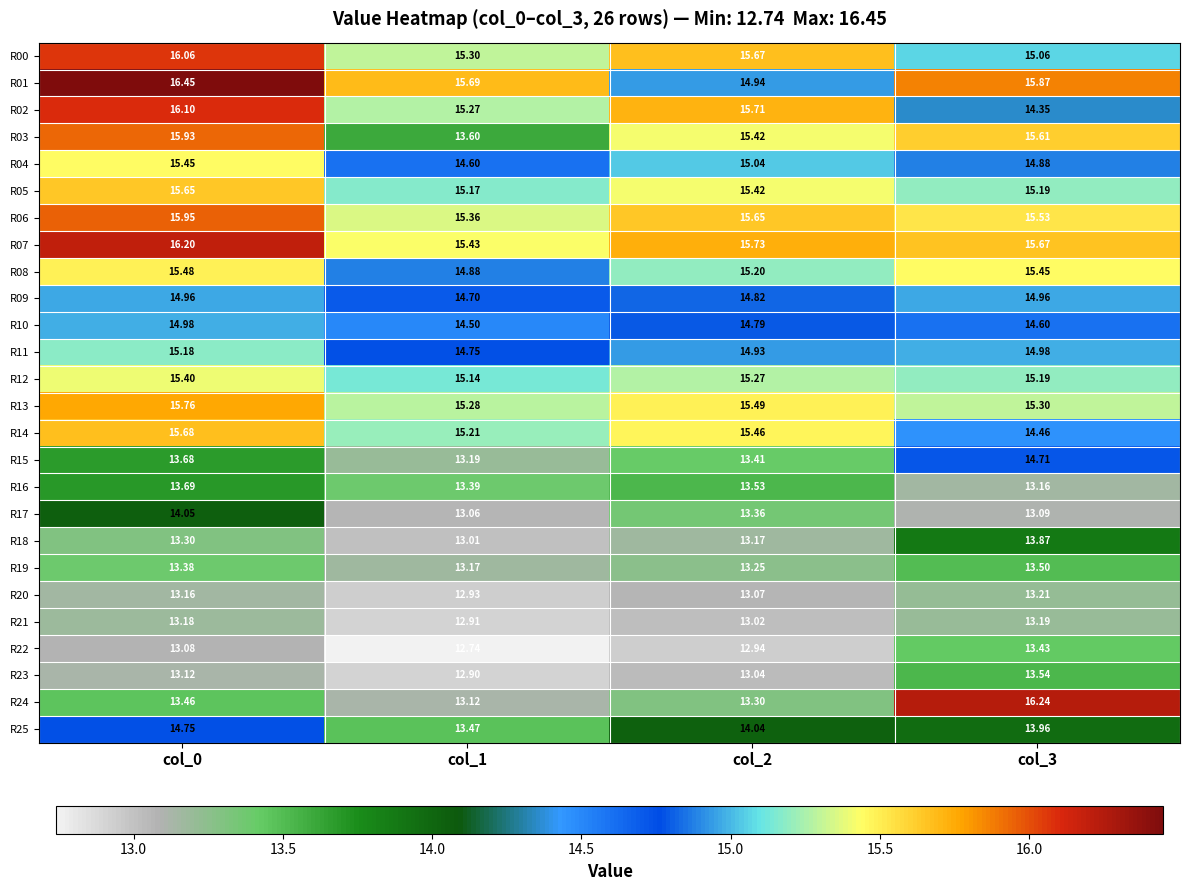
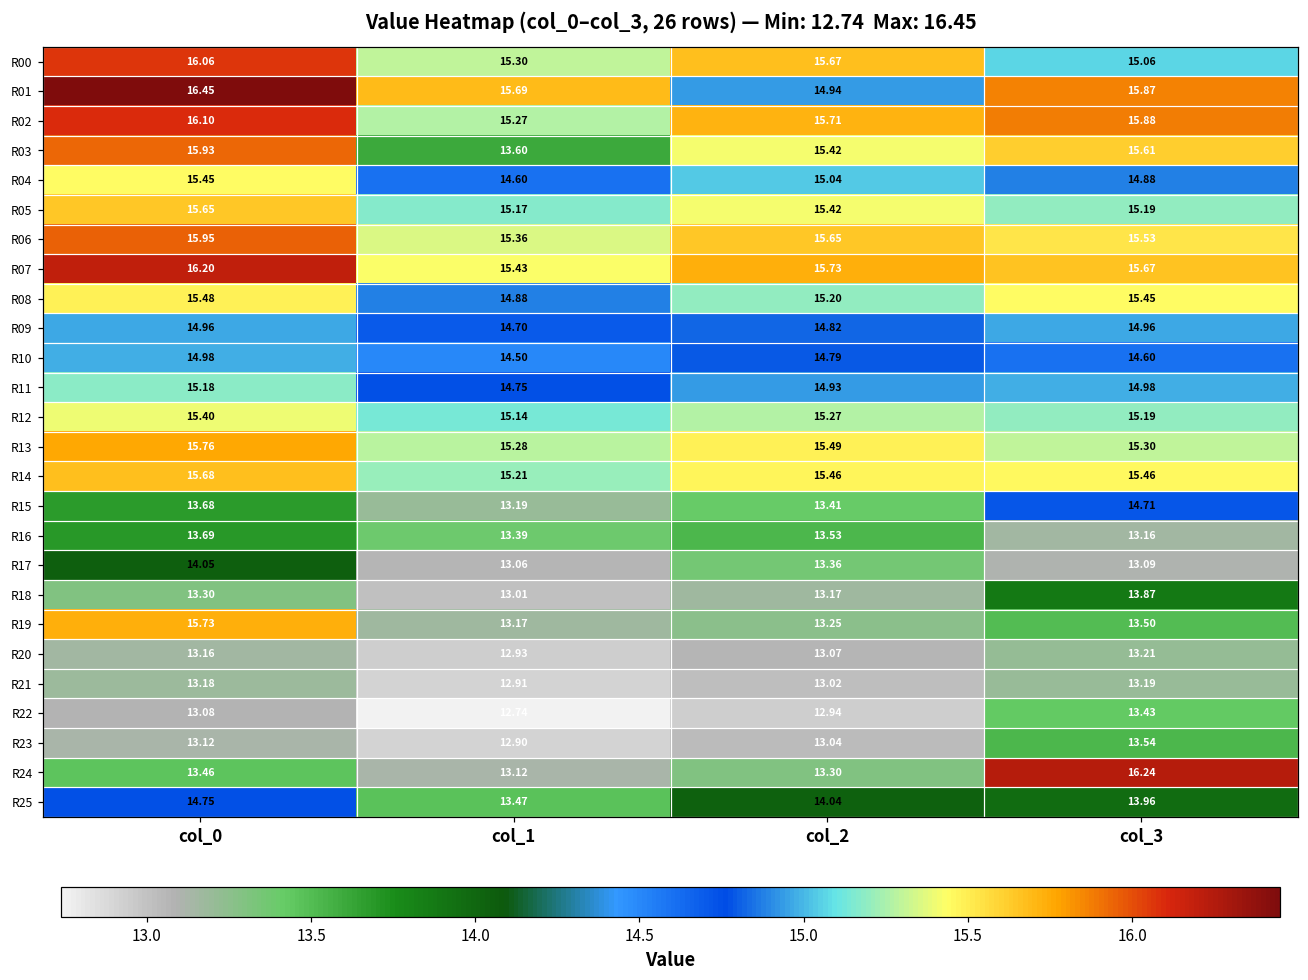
  {
    "R00": {
      "col_0": 16.06,
      "col_1": 15.30,
      "col_2": 15.67,
      "col_3": 15.06
    },
    "R01": {
      "col_0": 16.45,
      "col_1": 15.69,
      "col_2": 14.94,
      "col_3": 15.87
    },
    "R02": {
      "col_0": 16.10,
      "col_1": 15.27,
      "col_2": 15.71,
-     "col_3": 14.35
+     "col_3": 15.88
    },
    "R03": {
      "col_0": 15.93,
      "col_1": 13.60,
      "col_2": 15.42,
      "col_3": 15.61
    },
    "R04": {
      "col_0": 15.45,
      "col_1": 14.60,
      "col_2": 15.04,
      "col_3": 14.88
    },
    "R05": {
      "col_0": 15.65,
      "col_1": 15.17,
      "col_2": 15.42,
      "col_3": 15.19
    },
    "R06": {
      "col_0": 15.95,
      "col_1": 15.36,
      "col_2": 15.65,
      "col_3": 15.53
    },
    "R07": {
      "col_0": 16.20,
      "col_1": 15.43,
      "col_2": 15.73,
      "col_3": 15.67
    },
    "R08": {
      "col_0": 15.48,
      "col_1": 14.88,
      "col_2": 15.20,
      "col_3": 15.45
    },
    "R09": {
      "col_0": 14.96,
      "col_1": 14.70,
      "col_2": 14.82,
      "col_3": 14.96
    },
    "R10": {
      "col_0": 14.98,
      "col_1": 14.50,
      "col_2": 14.79,
      "col_3": 14.60
    },
    "R11": {
      "col_0": 15.18,
      "col_1": 14.75,
      "col_2": 14.93,
      "col_3": 14.98
    },
    "R12": {
      "col_0": 15.40,
      "col_1": 15.14,
      "col_2": 15.27,
      "col_3": 15.19
    },
    "R13": {
      "col_0": 15.76,
      "col_1": 15.28,
      "col_2": 15.49,
      "col_3": 15.30
    },
    "R14": {
      "col_0": 15.68,
      "col_1": 15.21,
      "col_2": 15.46,
-     "col_3": 14.46
+     "col_3": 15.46
    },
    "R15": {
      "col_0": 13.68,
      "col_1": 13.19,
      "col_2": 13.41,
      "col_3": 14.71
    },
    "R16": {
      "col_0": 13.69,
      "col_1": 13.39,
      "col_2": 13.53,
      "col_3": 13.16
    },
    "R17": {
      "col_0": 14.05,
      "col_1": 13.06,
      "col_2": 13.36,
      "col_3": 13.09
    },
    "R18": {
      "col_0": 13.30,
      "col_1": 13.01,
      "col_2": 13.17,
      "col_3": 13.87
    },
    "R19": {
-     "col_0": 13.38,
+     "col_0": 15.73,
      "col_1": 13.17,
      "col_2": 13.25,
      "col_3": 13.50
    },
    "R20": {
      "col_0": 13.16,
      "col_1": 12.93,
      "col_2": 13.07,
      "col_3": 13.21
    },
    "R21": {
      "col_0": 13.18,
      "col_2": 13.02,
      "col_3": 13.19
    },
    "R22": {
      "col_0": 13.08,
      "col_2": 12.94,
      "col_3": 13.43
    },
    "R23": {
      "col_0": 13.12,
      "col_2": 13.04,
      "col_3": 13.54
    },
    "R24": {
      "col_0": 13.46,
      "col_1": 13.12,
      "col_2": 13.30,
      "col_3": 16.24
    },
    "R25": {
      "col_0": 14.75,
      "col_1": 13.47,
      "col_2": 14.04,
      "col_3": 13.96
    }
  }
